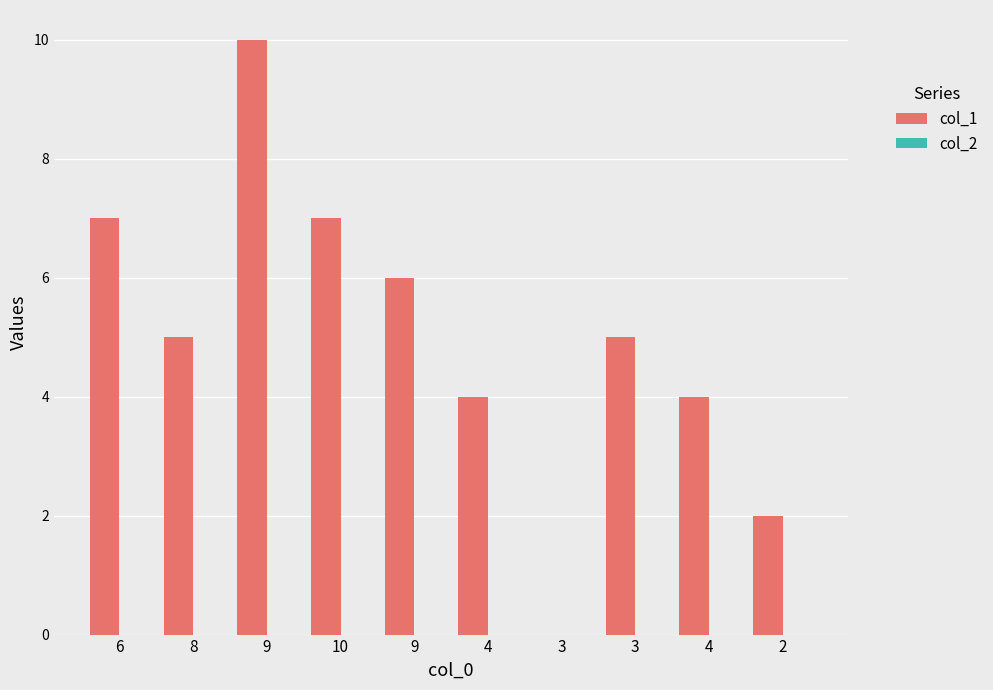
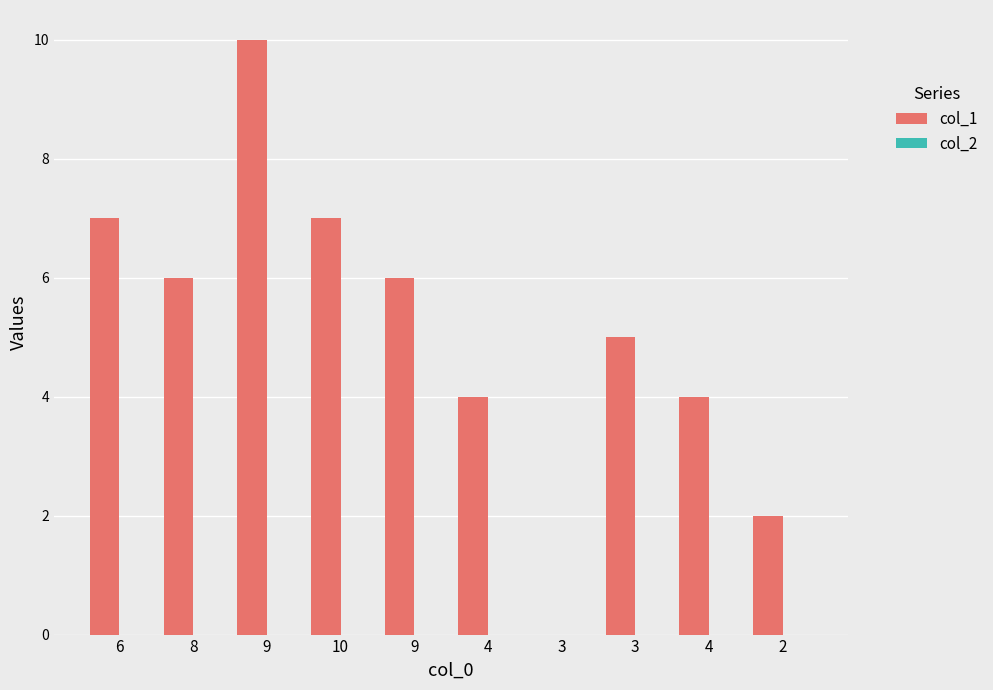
  {
    "col_1": {
      "6": 7,
-     "8": 5,
+     "8": 6,
      "10": 7,
      "2": 2
    },
    "col_2": {
      "6": 0,
      "8": 0,
      "10": 0,
      "2": 0
    }
  }
